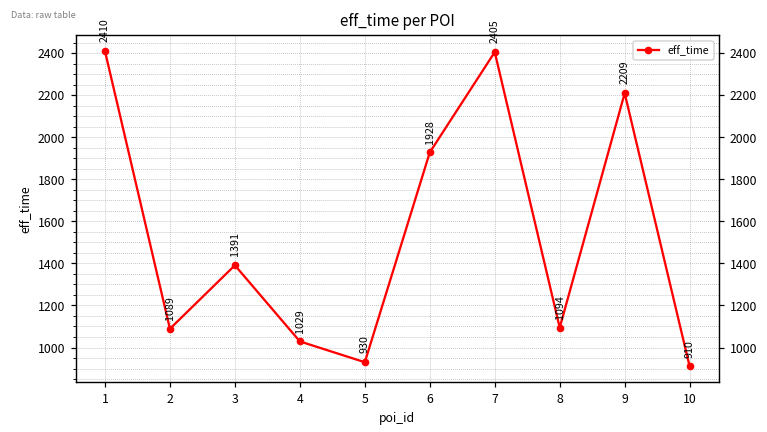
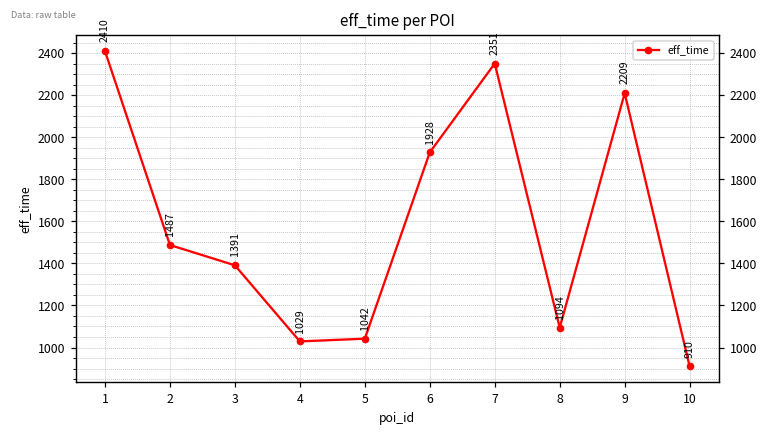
  {
    "1": 2410,
-   "2": 1089,
+   "2": 1487,
    "3": 1391,
    "4": 1029,
-   "5": 930,
+   "5": 1042,
    "6": 1928,
-   "7": 2405,
+   "7": 2351,
    "8": 1094,
    "9": 2209,
    "10": 910
  }
